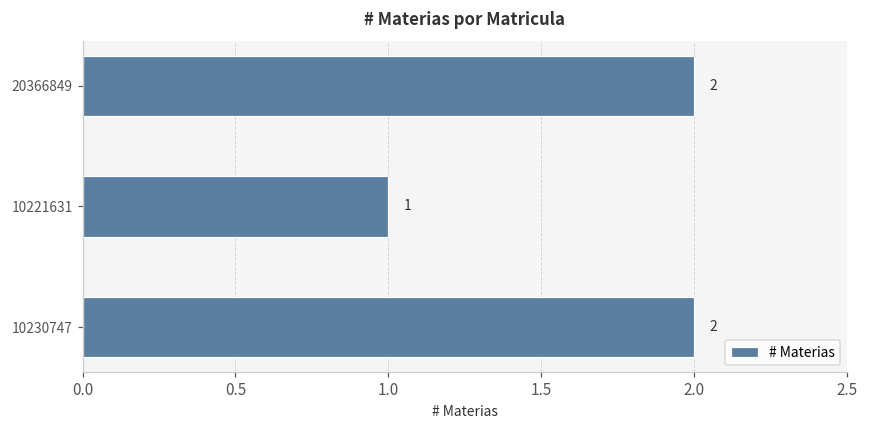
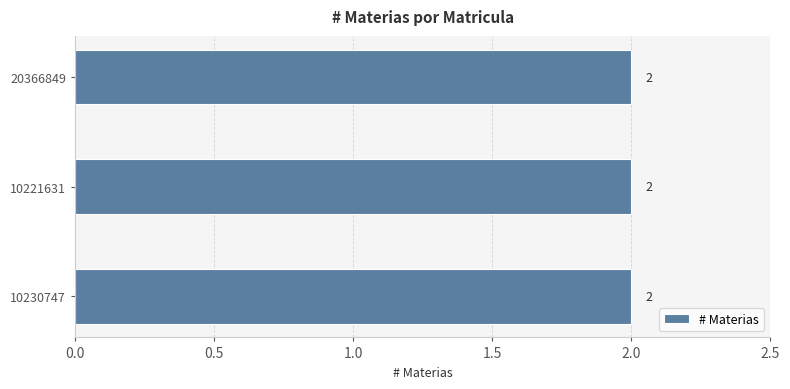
  {
    "20366849": 2,
-   "10221631": 1,
+   "10221631": 2,
    "10230747": 2
  }
